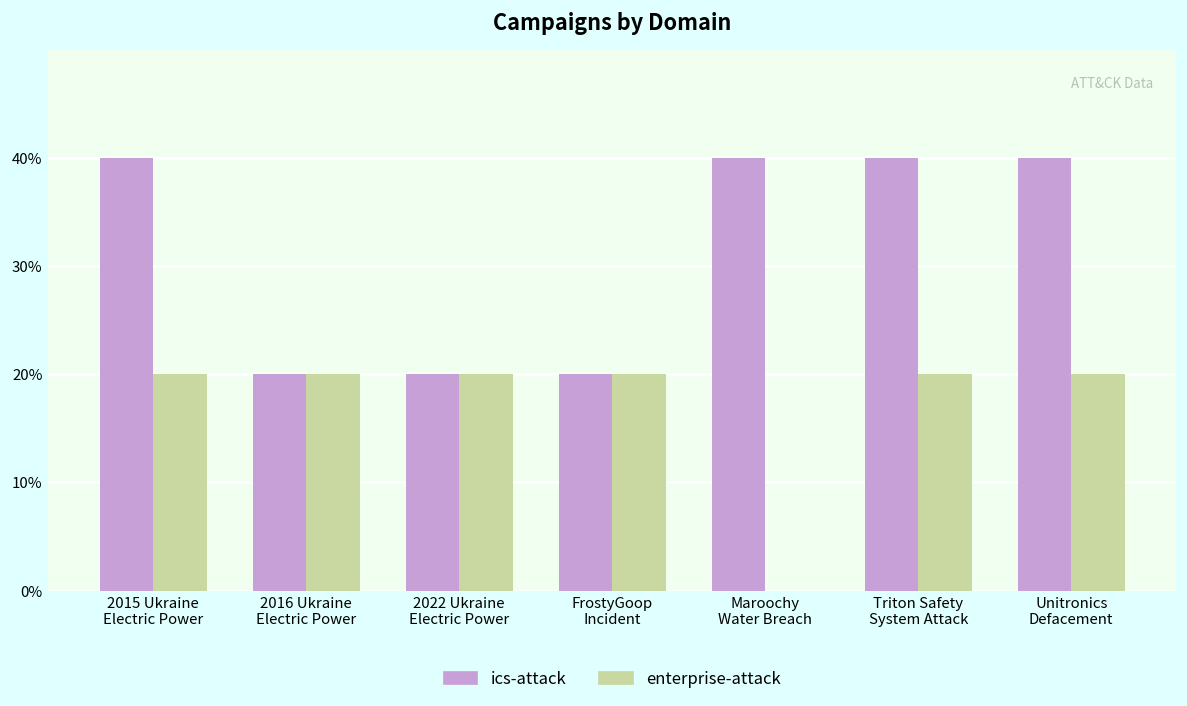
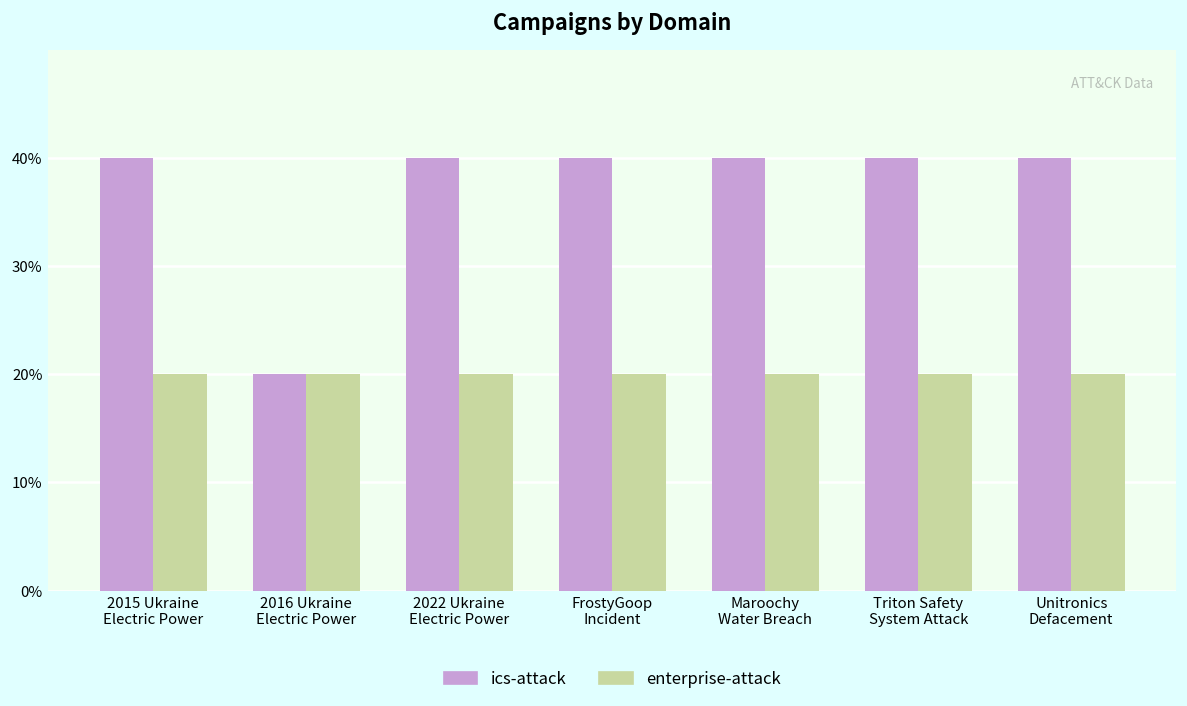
  {
    "ics-attack": {
      "2015 Ukraine Electric Power": "40%",
      "2016 Ukraine Electric Power": "20%",
-     "2022 Ukraine Electric Power": "20%",
-     "FrostyGoop Incident": "20%",
+     "2022 Ukraine Electric Power": "40%",
+     "FrostyGoop Incident": "40%",
      "Maroochy Water Breach": "40%",
      "Triton Safety System Attack": "40%",
      "Unitronics Defacement": "40%"
    },
    "enterprise-attack": {
      "2015 Ukraine Electric Power": "20%",
      "2016 Ukraine Electric Power": "20%",
      "2022 Ukraine Electric Power": "20%",
      "FrostyGoop Incident": "20%",
-     "Maroochy Water Breach": "0%",
+     "Maroochy Water Breach": "20%",
      "Triton Safety System Attack": "20%",
      "Unitronics Defacement": "20%"
    }
  }
